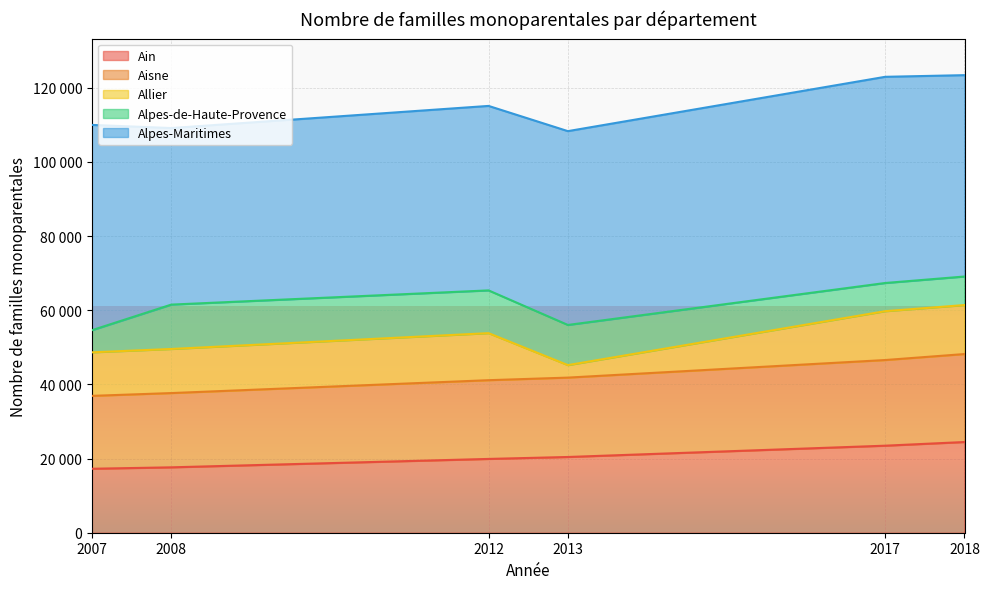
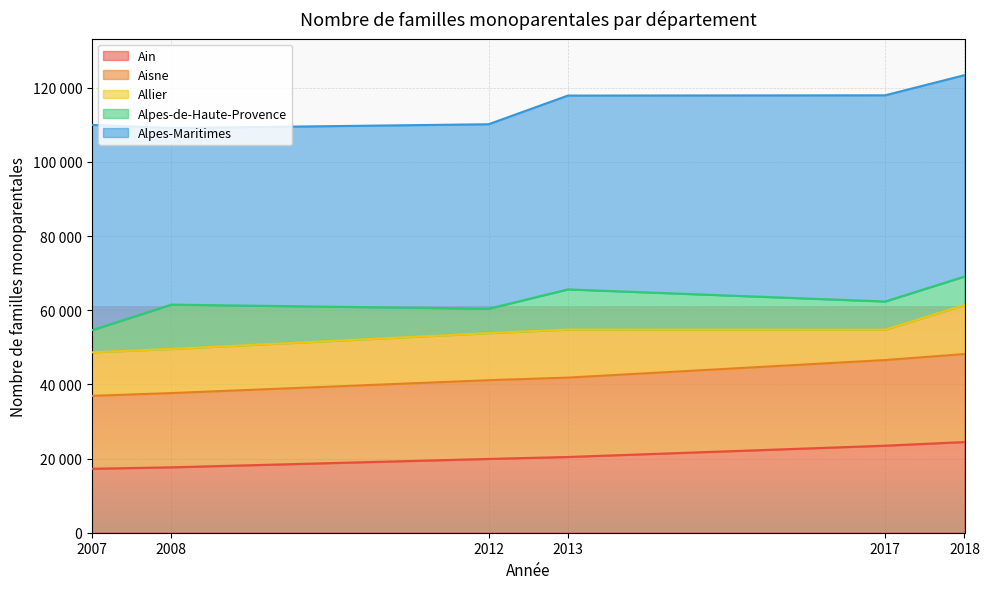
  {
    "Allier": {
      "2007": 12000,
      "2008": 12000,
      "2012": 13000,
-     "2013": 3000,
-     "2017": 13000,
+     "2013": 13000,
+     "2017": 8000,
      "2018": 13000
    },
    "Alpes-de-Haute-Provence": {
      "2007": 6000,
      "2008": 12000,
-     "2012": 12000,
+     "2012": 7000,
      "2013": 11000,
      "2017": 8000,
      "2018": 8000
    },
    "Alpes-Maritimes": {
      "2007": 55000,
      "2012": 50000,
      "2013": 52000,
      "2017": 56000,
      "2018": 54000
    }
  }
